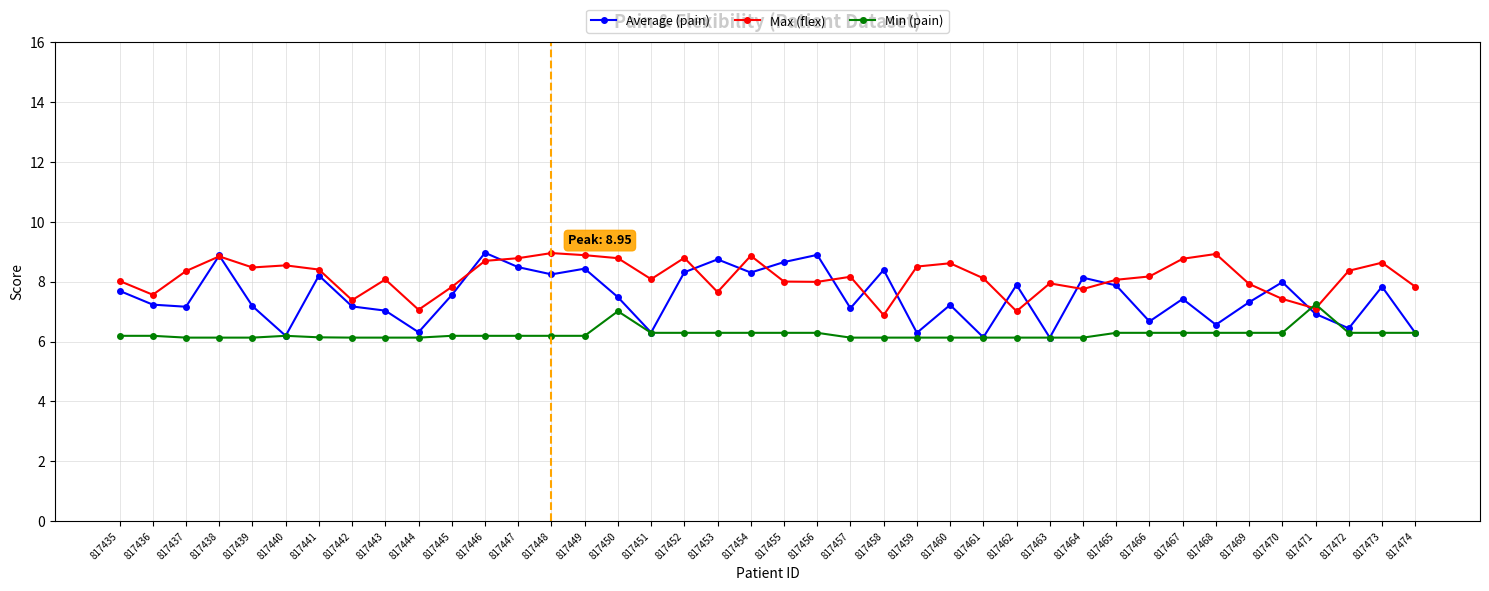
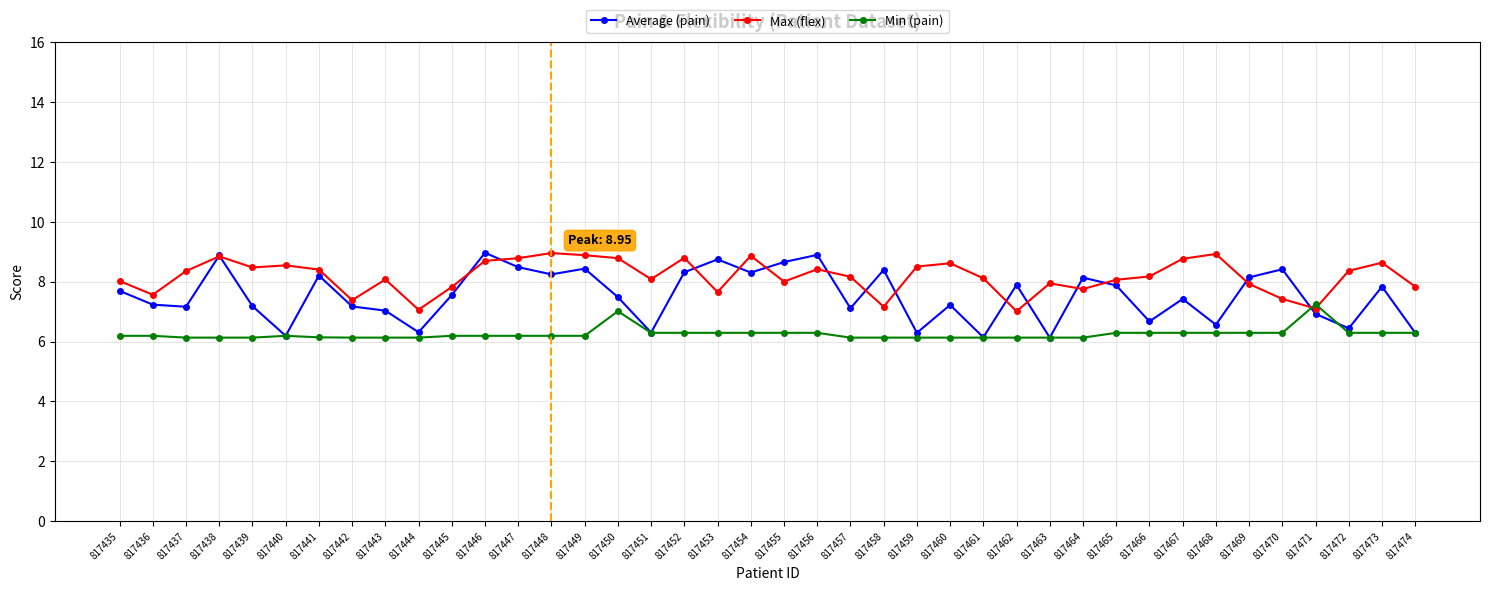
  {
    "Average (pain)": {
      "817435": 7.7,
      "817436": 7.2,
      "817437": 7.2,
      "817439": 7.2,
      "817441": 8.2,
      "817442": 7.2,
      "817443": 7.0,
      "817444": 6.3,
      "817445": 7.6,
      "817446": 9.0,
      "817447": 8.5,
      "817448": 8.2,
      "817449": 8.4,
      "817450": 7.5,
      "817452": 8.3,
      "817453": 8.7,
      "817454": 8.3,
      "817455": 8.7,
      "817456": 8.9,
      "817457": 7.1,
      "817458": 8.4,
      "817459": 6.3,
      "817460": 7.2,
      "817462": 7.9,
      "817464": 8.1,
      "817465": 7.9,
      "817466": 6.7,
      "817467": 7.4,
      "817468": 6.6,
-     "817469": 7.3,
-     "817470": 8.0,
+     "817469": 8.1,
+     "817470": 8.4,
      "817471": 6.9,
      "817472": 6.4,
      "817473": 7.8
    },
    "Max (flex)": {
      "817435": 8.0,
      "817436": 7.6,
      "817437": 8.4,
      "817439": 8.5,
      "817440": 8.5,
      "817441": 8.4,
      "817442": 7.4,
      "817443": 8.1,
      "817444": 7.1,
      "817445": 7.8,
      "817446": 8.7,
      "817447": 8.8,
      "817448": 9.0,
      "817450": 8.8,
      "817451": 8.1,
      "817452": 8.8,
      "817453": 7.7,
      "817454": 8.9,
      "817455": 8.0,
-     "817456": 8.0,
+     "817456": 8.4,
      "817457": 8.2,
-     "817458": 6.9,
+     "817458": 7.2,
      "817459": 8.5,
      "817460": 8.6,
      "817461": 8.1,
      "817462": 7.0,
      "817463": 7.9,
      "817464": 7.8,
      "817465": 8.1,
      "817466": 8.2,
      "817467": 8.8,
      "817468": 8.9,
      "817469": 7.9,
      "817470": 7.4,
      "817471": 7.1,
      "817472": 8.4,
      "817473": 8.6,
      "817474": 7.8
    },
    "Min (pain)": {
      "817435": 6.2,
      "817436": 6.2,
      "817437": 6.1,
      "817438": 6.1,
      "817439": 6.1,
      "817441": 6.1,
      "817442": 6.1,
      "817443": 6.1,
      "817444": 6.1,
      "817445": 6.2,
      "817446": 6.2,
      "817447": 6.2,
      "817448": 6.2,
      "817449": 6.2,
      "817450": 7.0,
      "817452": 6.3,
      "817453": 6.3,
      "817454": 6.3,
      "817455": 6.3,
      "817456": 6.3,
      "817457": 6.1,
      "817458": 6.1,
      "817459": 6.1,
      "817460": 6.1,
      "817462": 6.1,
      "817464": 6.1,
      "817465": 6.3,
      "817466": 6.3,
      "817467": 6.3,
      "817468": 6.3,
      "817469": 6.3,
      "817470": 6.3,
      "817471": 7.2,
      "817472": 6.3,
      "817473": 6.3
    }
  }
